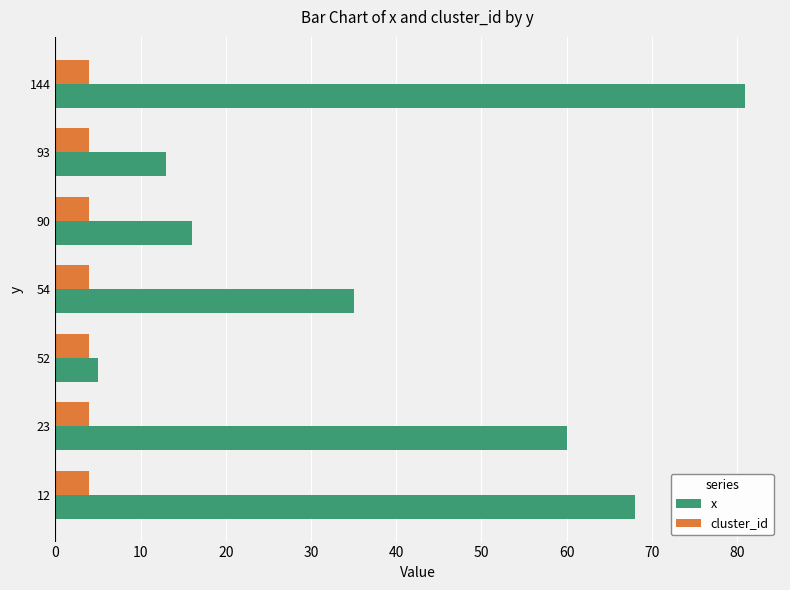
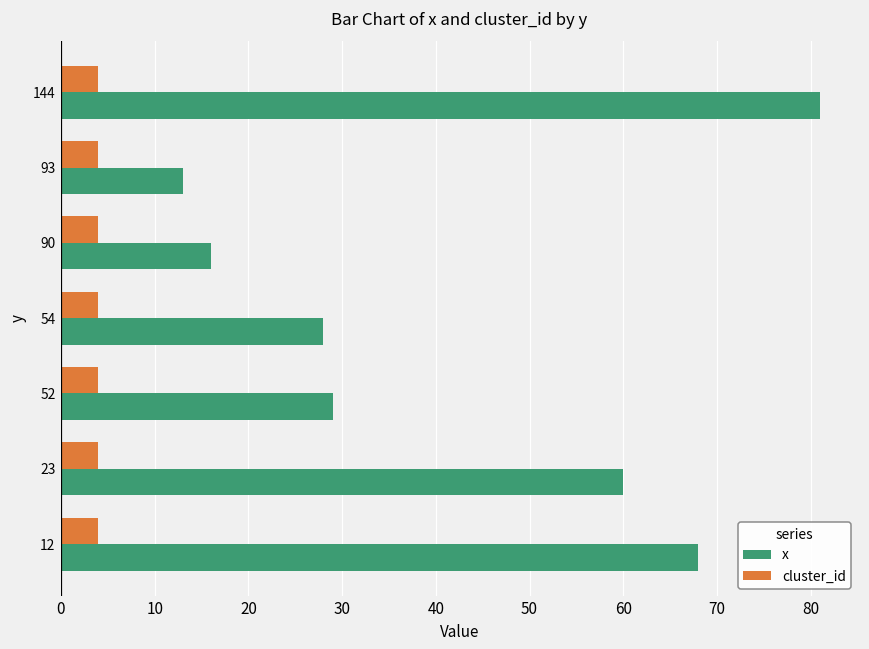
  {
    "x": {
      "144": 81,
      "93": 13,
      "90": 16,
-     "54": 35,
-     "52": 5,
+     "54": 28,
+     "52": 29,
      "23": 60,
      "12": 68
    },
    "cluster_id": {
      "144": 4,
      "93": 4,
      "90": 4,
      "54": 4,
      "52": 4,
      "23": 4,
      "12": 4
    }
  }
